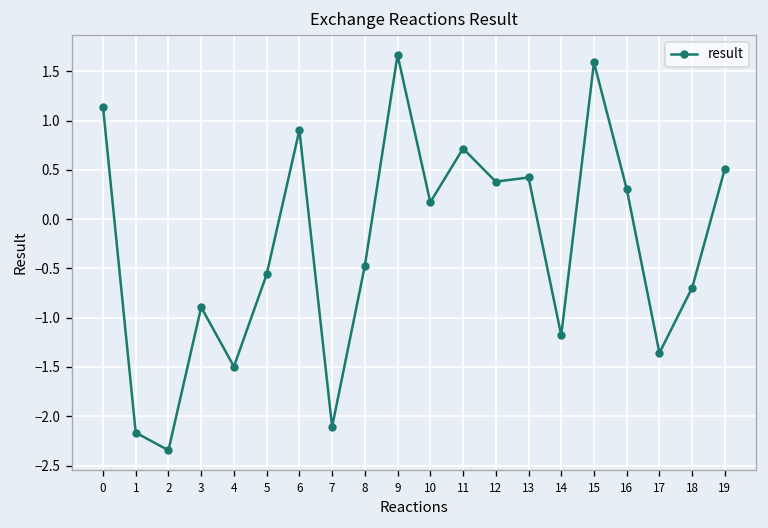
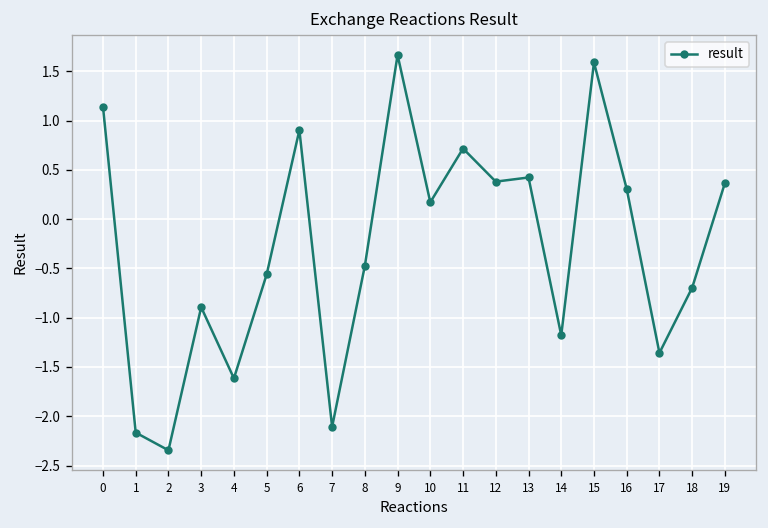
  {
    "0": 1.1,
    "1": -2.2,
    "2": -2.3,
    "3": -0.9,
-   "4": -1.5,
+   "4": -1.6,
    "5": -0.6,
    "6": 0.9,
    "7": -2.1,
    "8": -0.5,
    "9": 1.7,
    "10": 0.2,
    "11": 0.7,
    "12": 0.4,
    "13": 0.4,
    "14": -1.2,
    "15": 1.6,
    "16": 0.3,
    "17": -1.4,
    "18": -0.7,
-   "19": 0.5
+   "19": 0.4
  }
